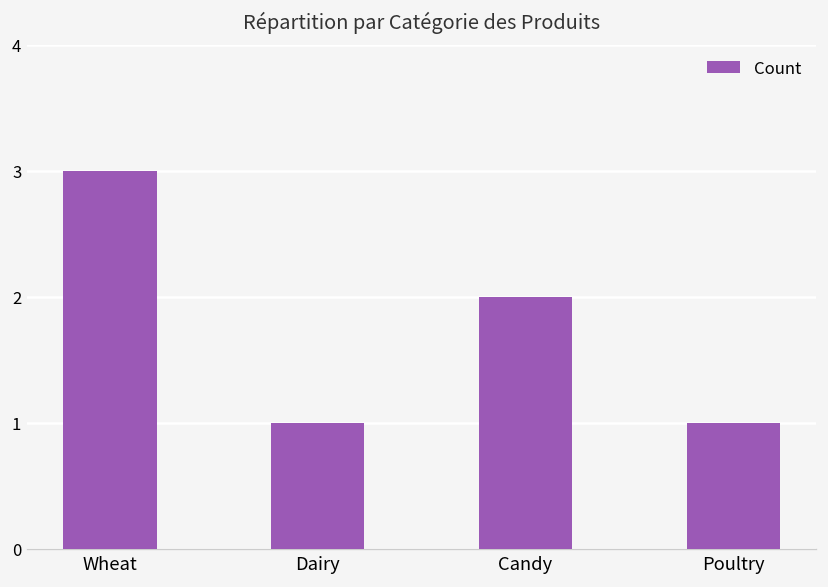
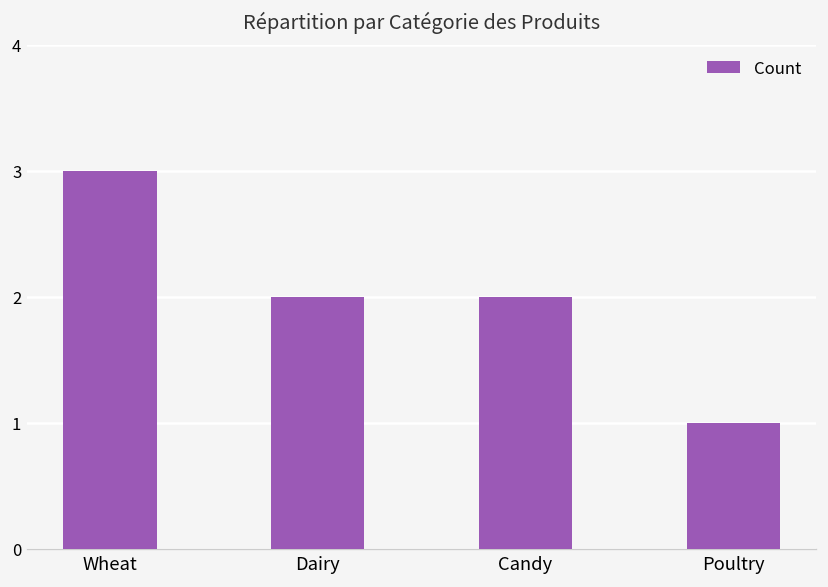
  {
    "Wheat": 3,
-   "Dairy": 1,
+   "Dairy": 2,
    "Candy": 2,
    "Poultry": 1
  }
